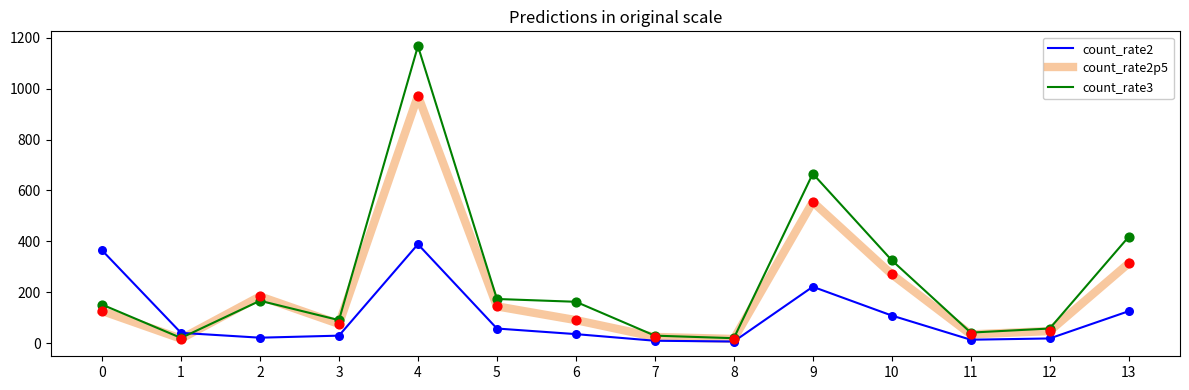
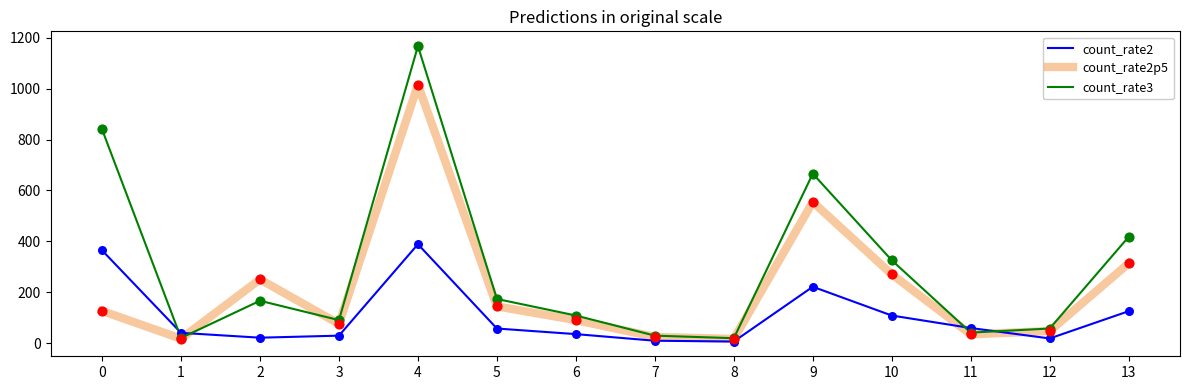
  {
    "count_rate2": {
      "0": 370,
      "1": 40,
      "2": 20,
      "3": 30,
      "4": 390,
      "5": 60,
      "6": 40,
      "7": 10,
      "9": 220,
      "10": 110,
-     "11": 10,
+     "11": 60,
      "12": 20,
      "13": 130
    },
    "count_rate2p5": {
      "0": 130,
-     "2": 180,
+     "2": 250,
      "3": 80,
-     "4": 970,
+     "4": 1020,
      "5": 150,
      "6": 90,
      "9": 560,
      "10": 270,
      "12": 50,
      "13": 310
    },
    "count_rate3": {
-     "0": 150,
+     "0": 840,
      "2": 170,
      "3": 90,
      "4": 1170,
      "5": 170,
-     "6": 160,
+     "6": 110,
      "9": 670,
      "10": 330,
      "12": 60,
      "13": 420
    }
  }
